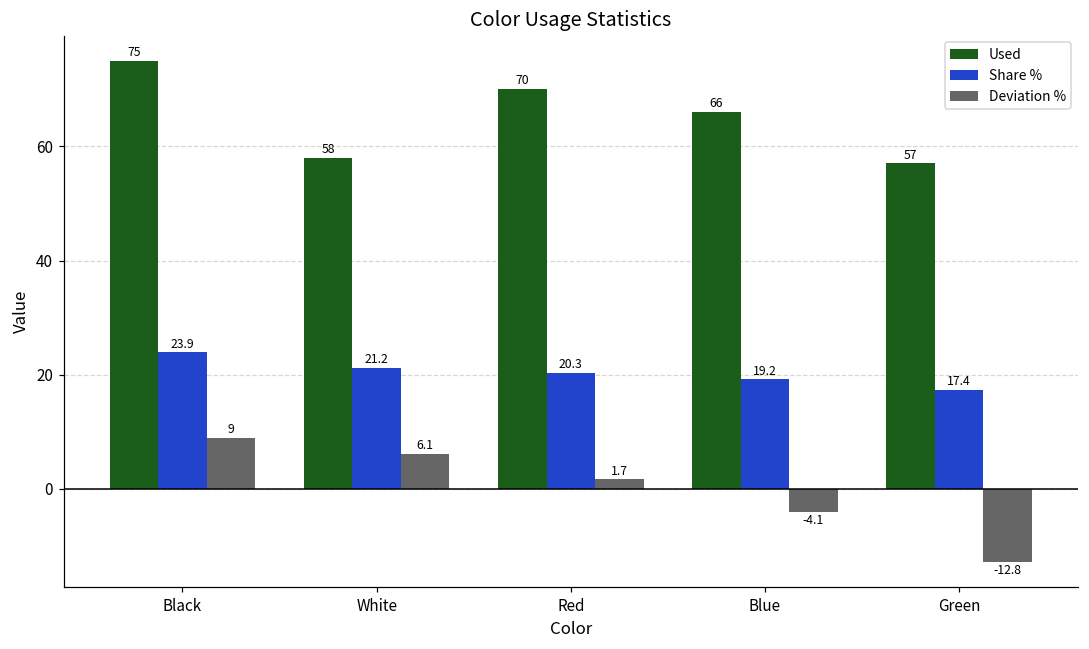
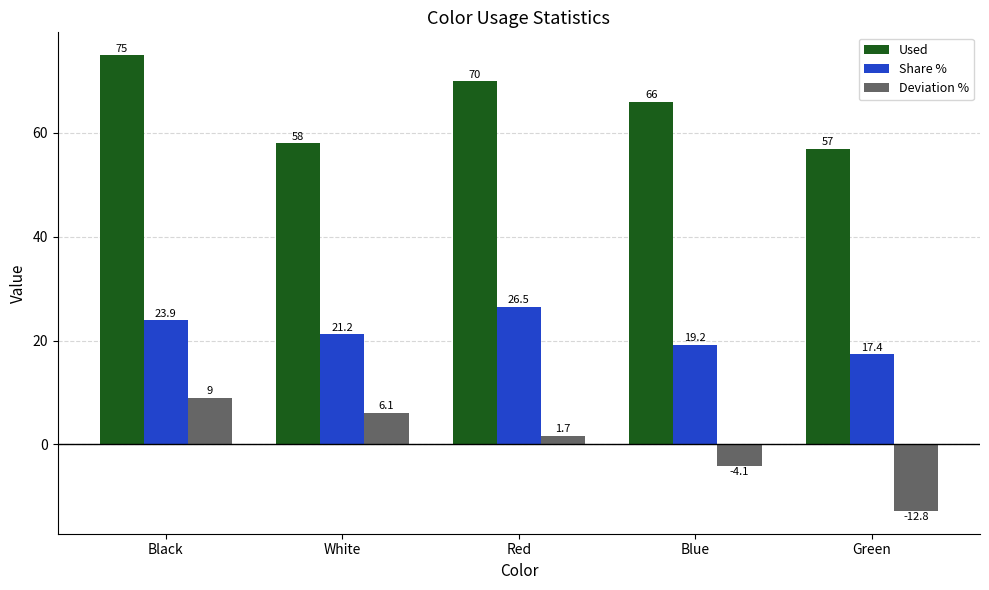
  {
    "Used": {
      "Black": 75,
      "White": 58,
      "Red": 70,
      "Blue": 66,
      "Green": 57
    },
    "Share %": {
      "Black": 23.9,
      "White": 21.2,
-     "Red": 20.3,
+     "Red": 26.5,
      "Blue": 19.2,
      "Green": 17.4
    },
    "Deviation %": {
      "Black": 9,
      "White": 6.1,
      "Red": 1.7,
      "Blue": -4.1,
      "Green": -12.8
    }
  }
